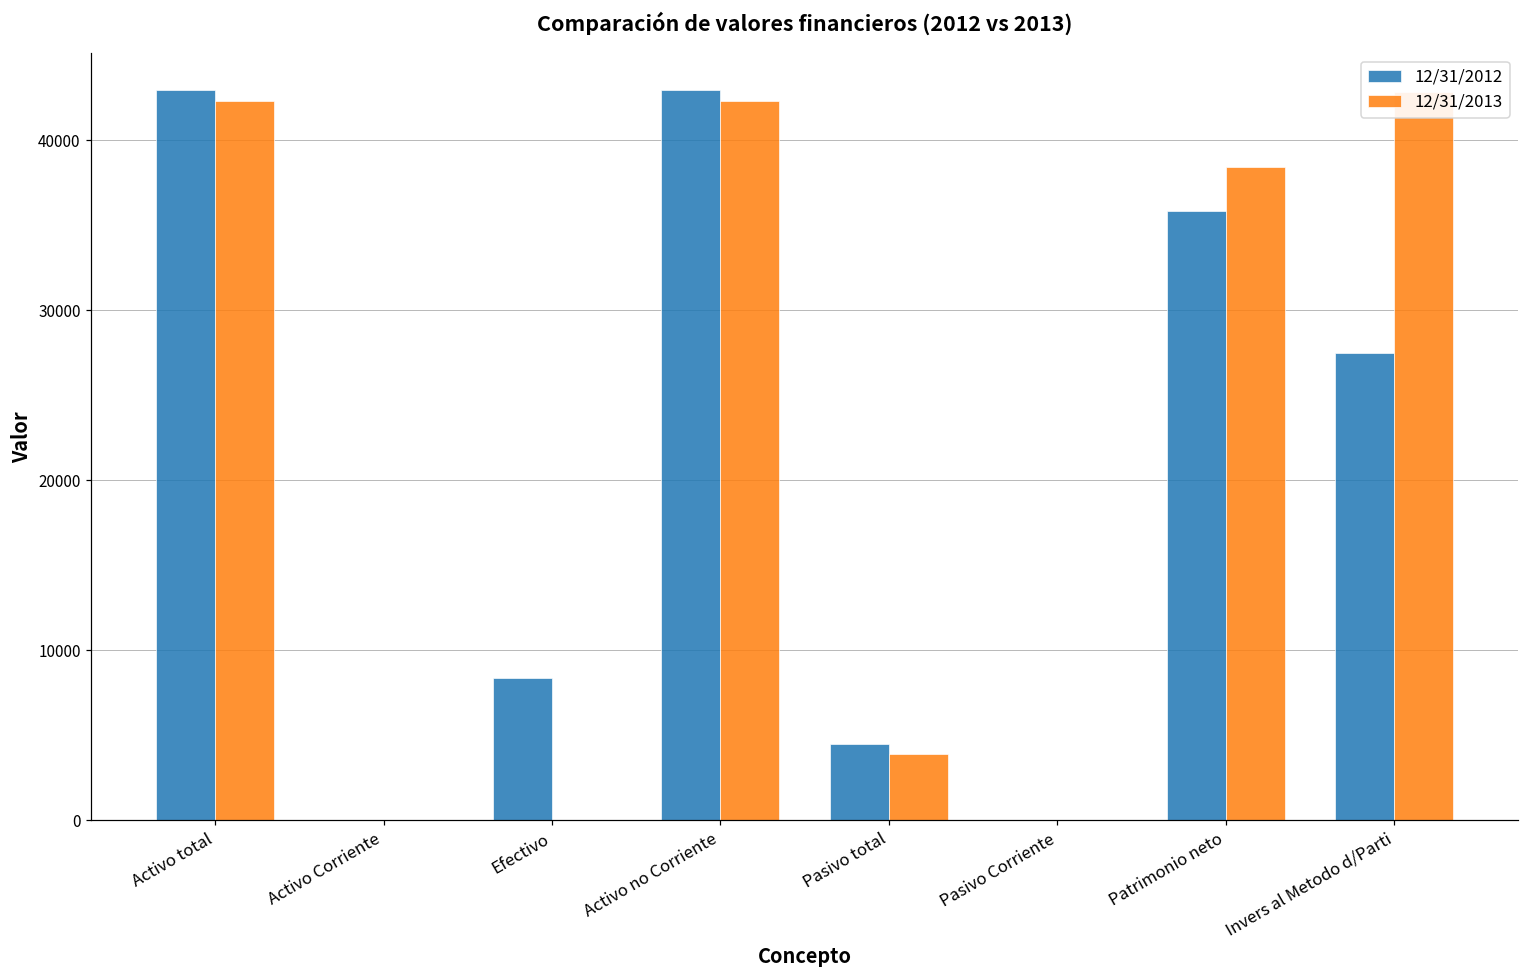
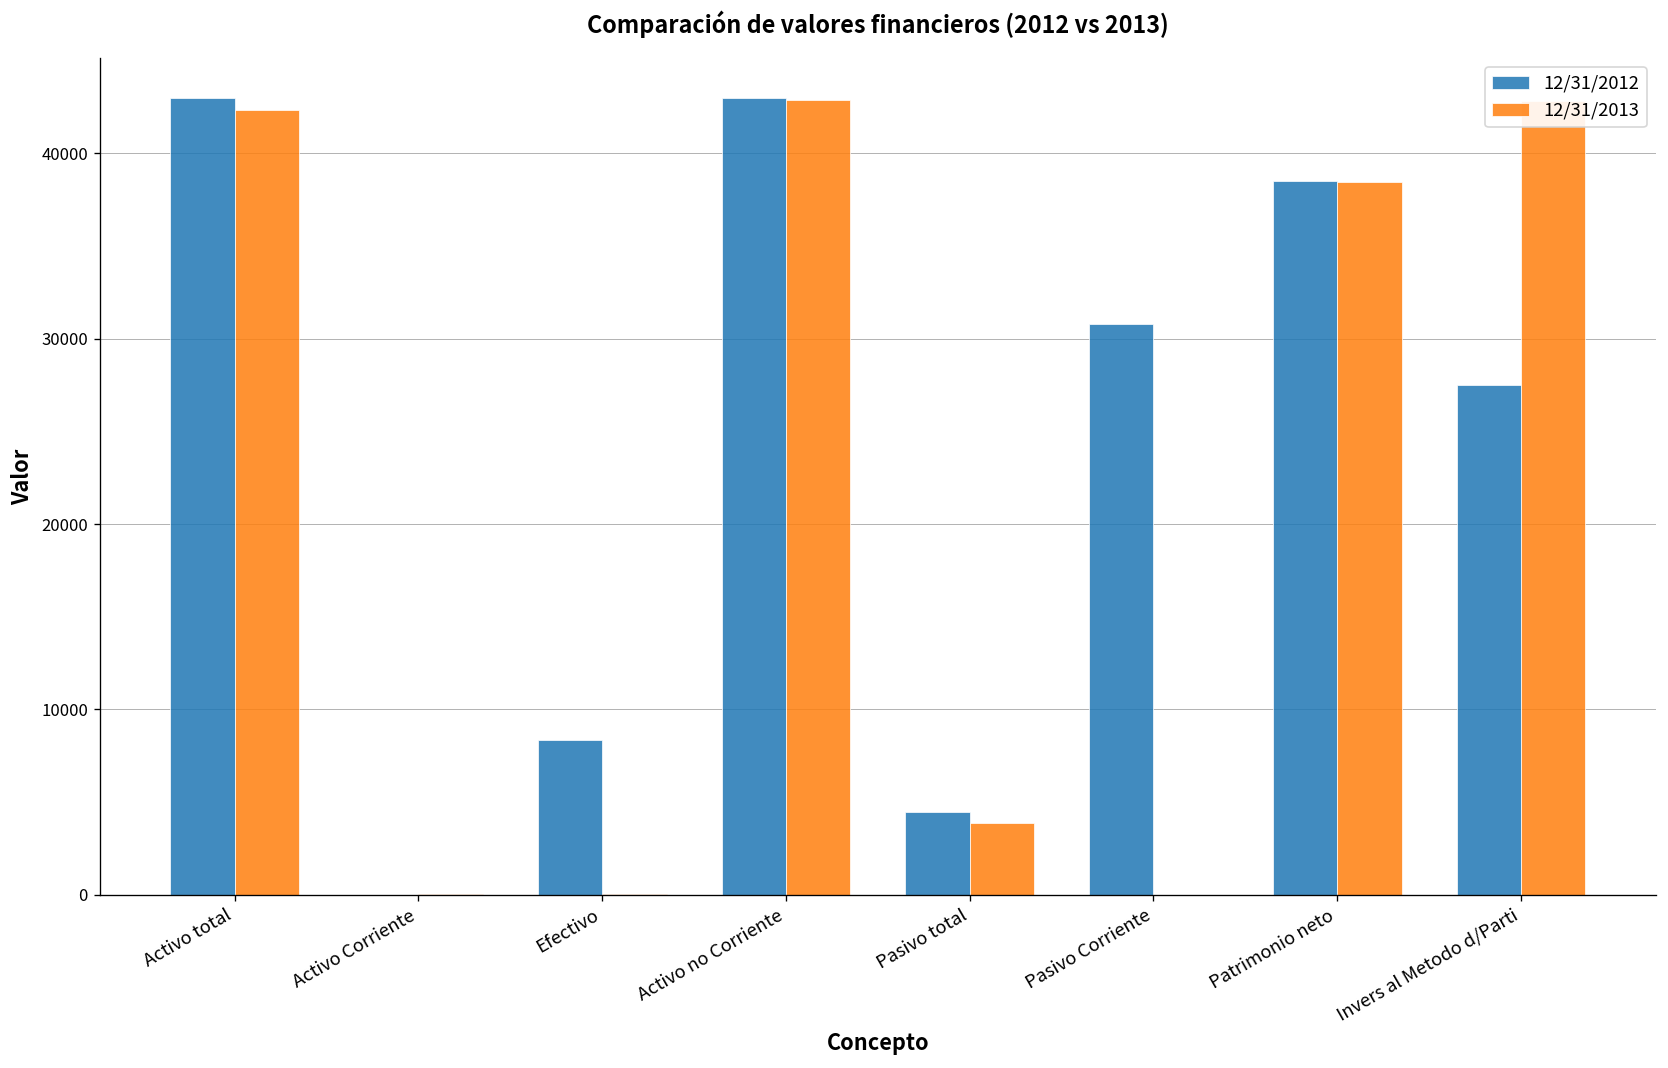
  {
    "12/31/2012": {
      "Activo total": 43000,
      "Efectivo": 8300,
      "Activo no Corriente": 43000,
      "Pasivo total": 4500,
-     "Pasivo Corriente": 0,
-     "Patrimonio neto": 35900,
+     "Pasivo Corriente": 30800,
+     "Patrimonio neto": 38500,
      "Invers al Metodo d/Parti": 27500
    },
    "12/31/2013": {
      "Activo total": 42300,
-     "Activo no Corriente": 42300,
+     "Activo no Corriente": 42800,
      "Pasivo total": 3900,
      "Patrimonio neto": 38400
    }
  }
